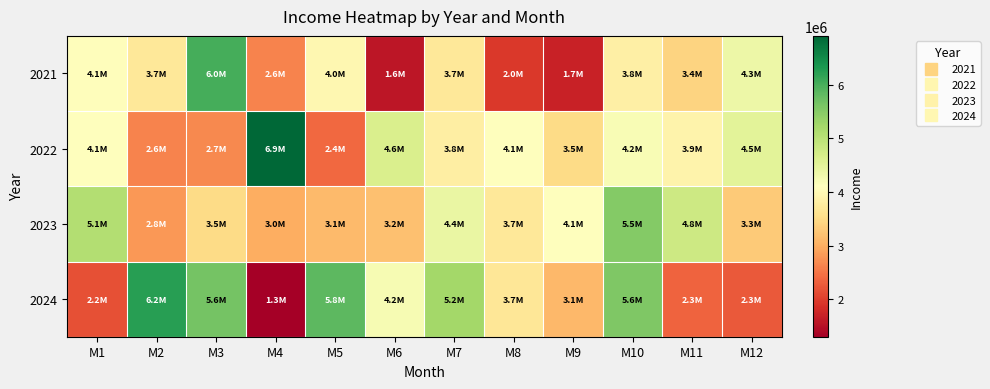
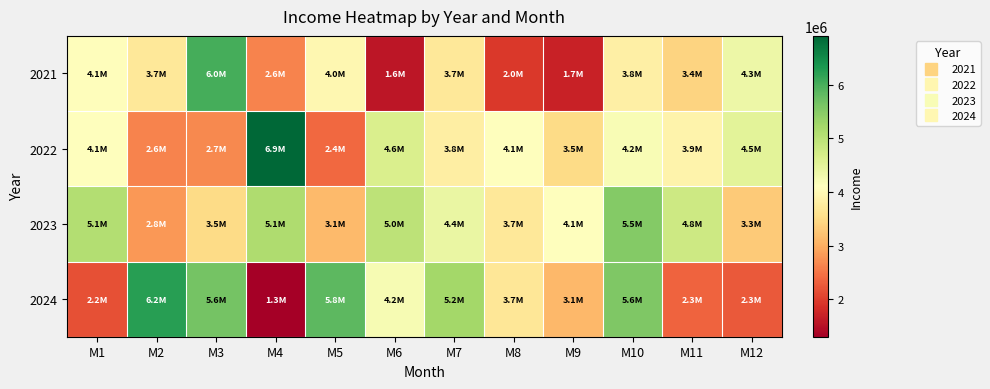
  {
    "2021": {
      "M1": "4.1M",
      "M2": "3.7M",
      "M3": "6.0M",
      "M4": "2.6M",
      "M5": "4.0M",
      "M6": "1.6M",
      "M7": "3.7M",
      "M8": "2.0M",
      "M9": "1.7M",
      "M10": "3.8M",
      "M11": "3.4M",
      "M12": "4.3M"
    },
    "2022": {
      "M1": "4.1M",
      "M2": "2.6M",
      "M3": "2.7M",
      "M4": "6.9M",
      "M5": "2.4M",
      "M6": "4.6M",
      "M7": "3.8M",
      "M8": "4.1M",
      "M9": "3.5M",
      "M10": "4.2M",
      "M11": "3.9M",
      "M12": "4.5M"
    },
    "2023": {
      "M1": "5.1M",
      "M2": "2.8M",
      "M3": "3.5M",
-     "M4": "3.0M",
+     "M4": "5.1M",
      "M5": "3.1M",
-     "M6": "3.2M",
+     "M6": "5.0M",
      "M7": "4.4M",
      "M8": "3.7M",
      "M9": "4.1M",
      "M10": "5.5M",
      "M11": "4.8M",
      "M12": "3.3M"
    },
    "2024": {
      "M1": "2.2M",
      "M2": "6.2M",
      "M3": "5.6M",
      "M4": "1.3M",
      "M5": "5.8M",
      "M6": "4.2M",
      "M7": "5.2M",
      "M8": "3.7M",
      "M9": "3.1M",
      "M10": "5.6M",
      "M11": "2.3M",
      "M12": "2.3M"
    }
  }
